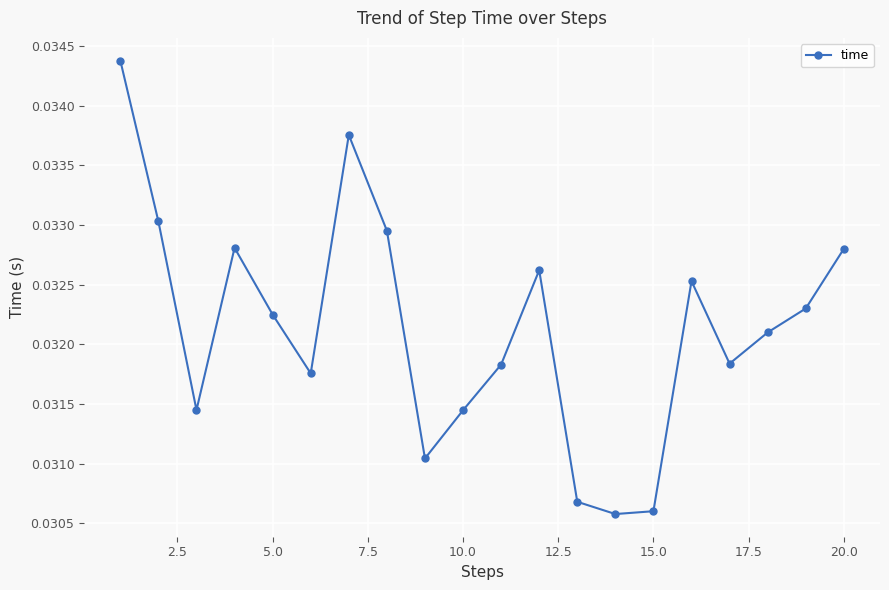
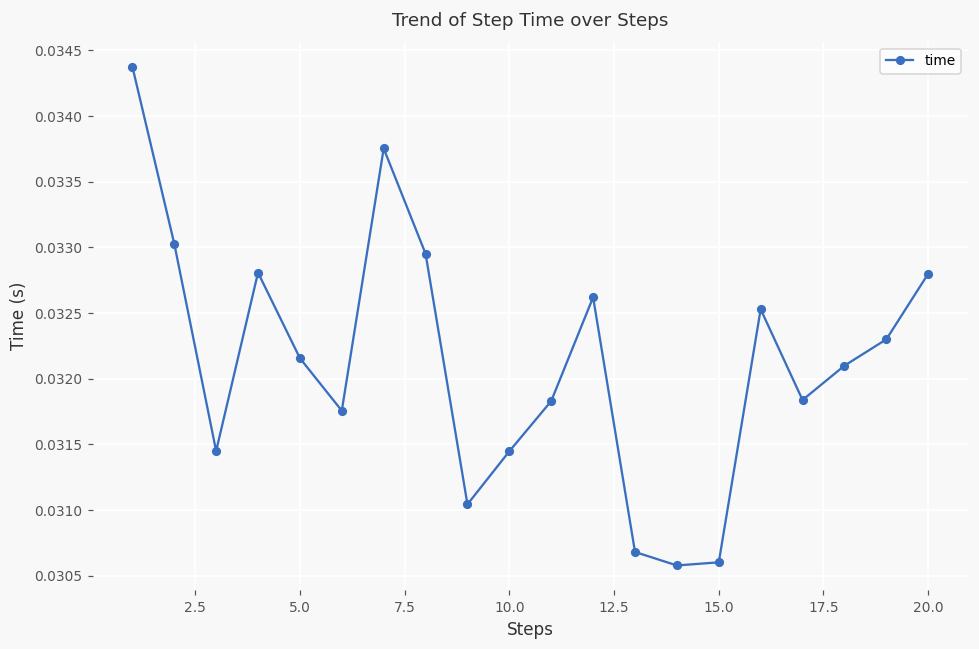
  {
-   "5.0": 0.03225,
+   "5.0": 0.03216,
    "10.0": 0.03145,
    "15.0": 0.03060,
    "20.0": 0.03280
  }
